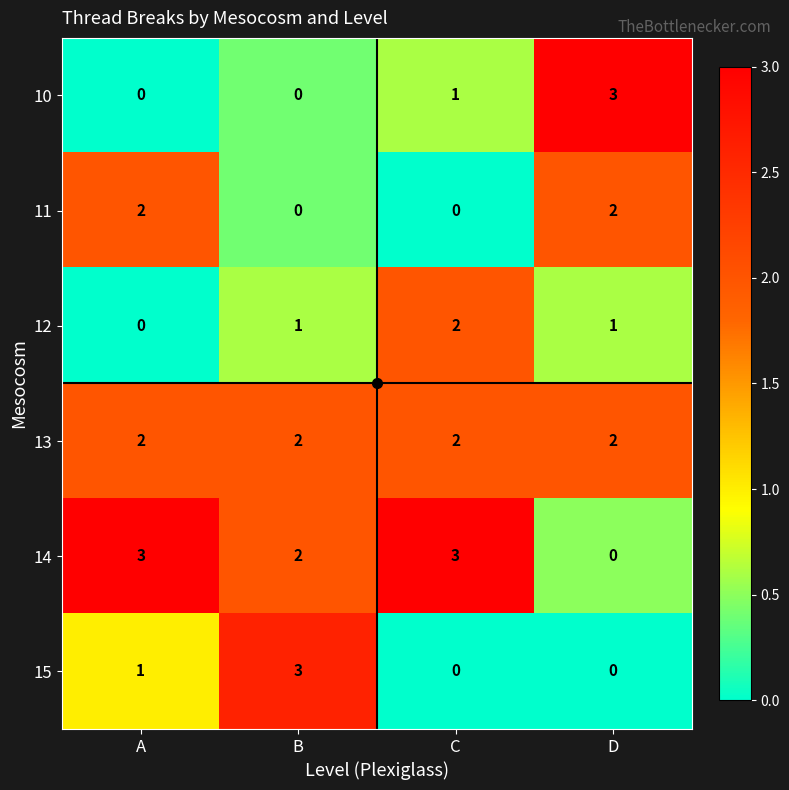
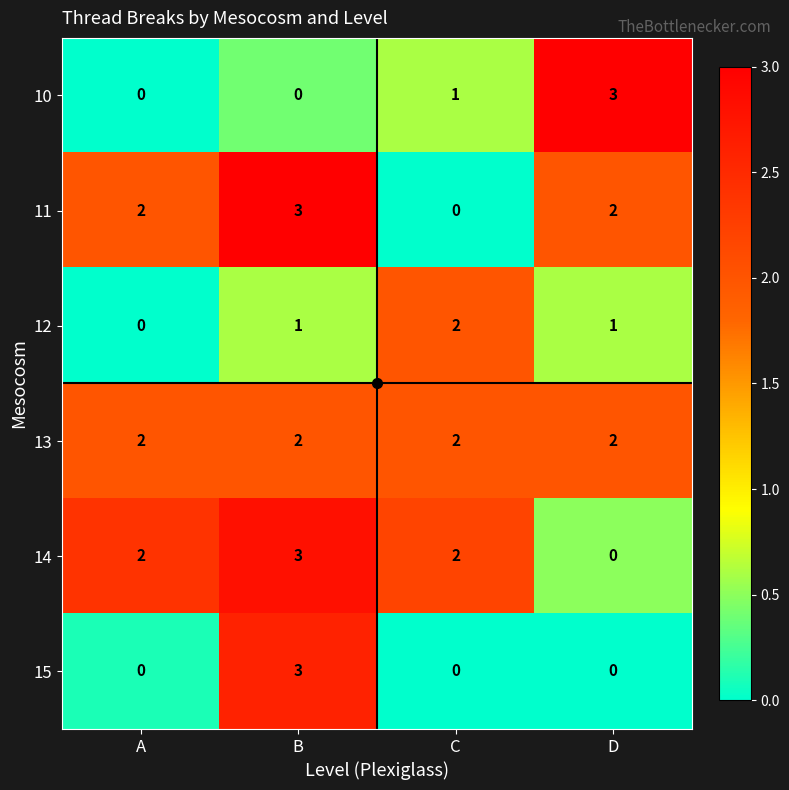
  {
    "10": {
      "A": 0,
      "B": 0,
      "C": 1,
      "D": 3
    },
    "11": {
      "A": 2,
-     "B": 0,
+     "B": 3,
      "C": 0,
      "D": 2
    },
    "12": {
      "A": 0,
      "B": 1,
      "C": 2,
      "D": 1
    },
    "13": {
      "A": 2,
      "B": 2,
      "C": 2,
      "D": 2
    },
    "14": {
-     "A": 3,
-     "B": 2,
-     "C": 3,
+     "A": 2,
+     "B": 3,
+     "C": 2,
      "D": 0
    },
    "15": {
-     "A": 1,
+     "A": 0,
      "B": 3,
      "C": 0,
      "D": 0
    }
  }
